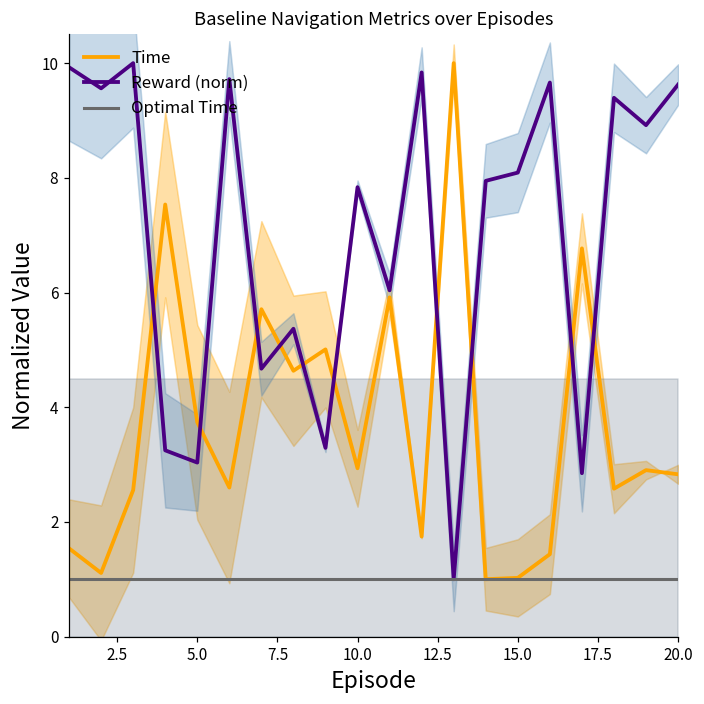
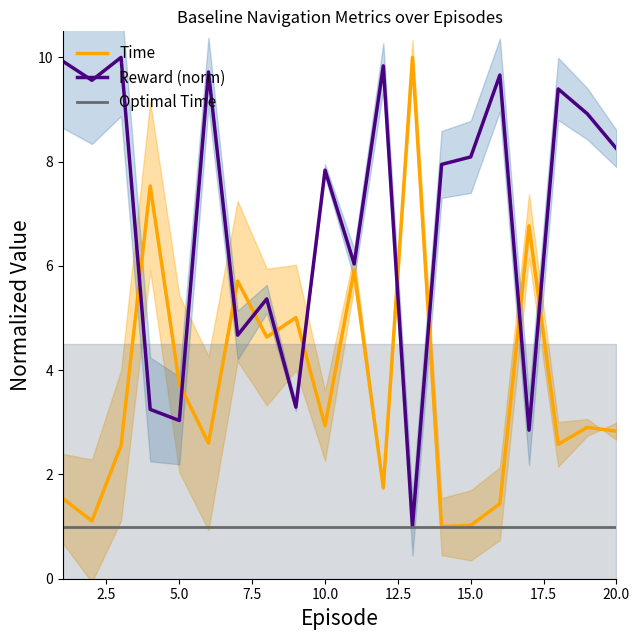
  {
    "Reward (norm)": {
      "5.0": 3.0,
      "10.0": 7.8,
      "15.0": 8.1,
-     "20.0": 9.6
+     "20.0": 8.3
    }
  }
